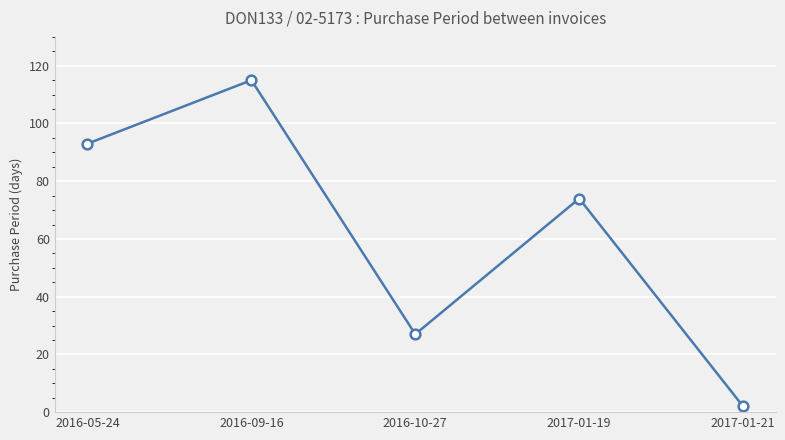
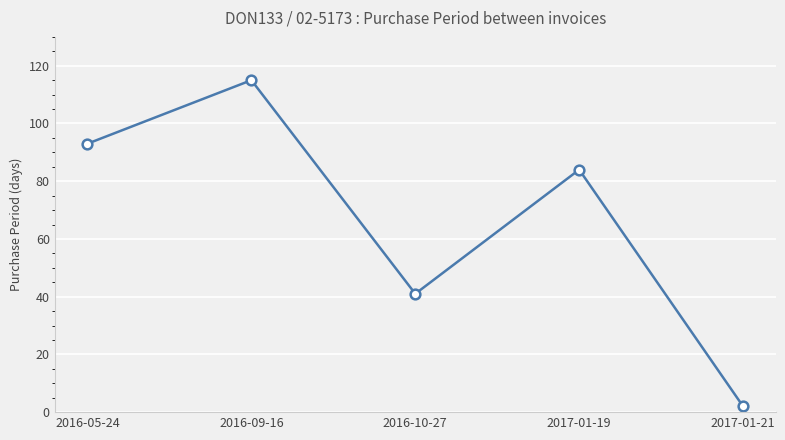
  {
    "2016-05-24": 93,
    "2016-09-16": 115,
-   "2016-10-27": 27,
-   "2017-01-19": 74,
+   "2016-10-27": 41,
+   "2017-01-19": 84,
    "2017-01-21": 2
  }
